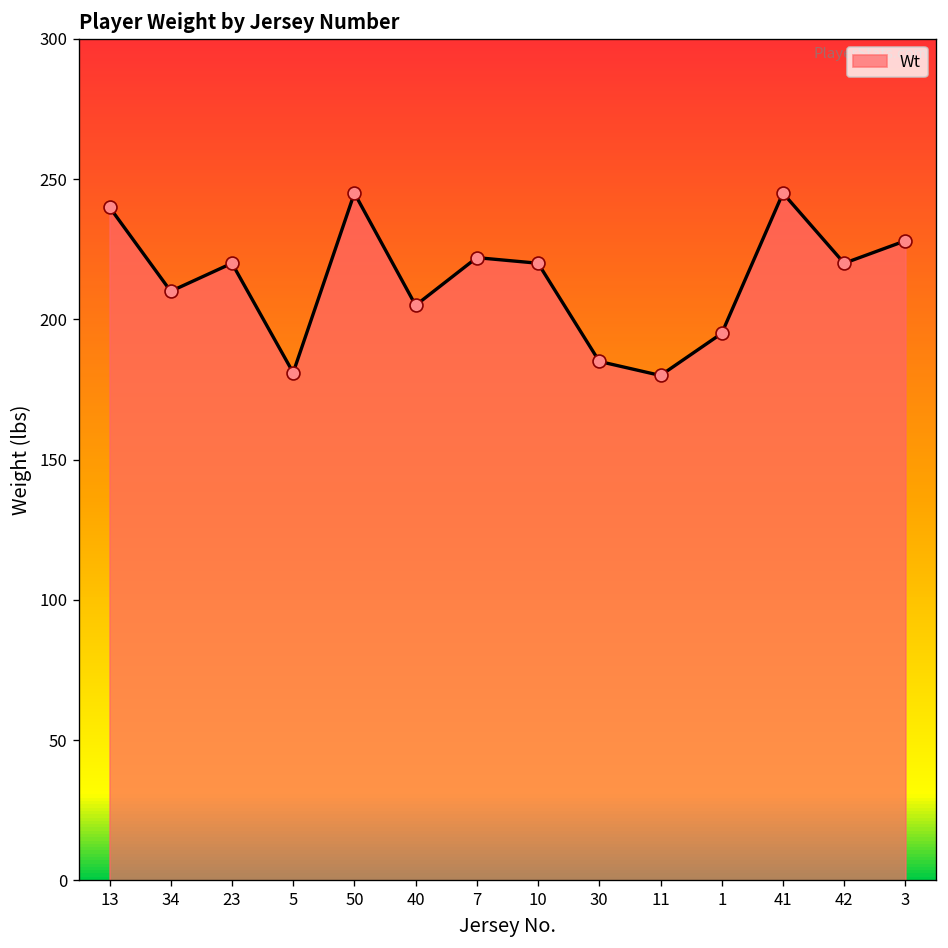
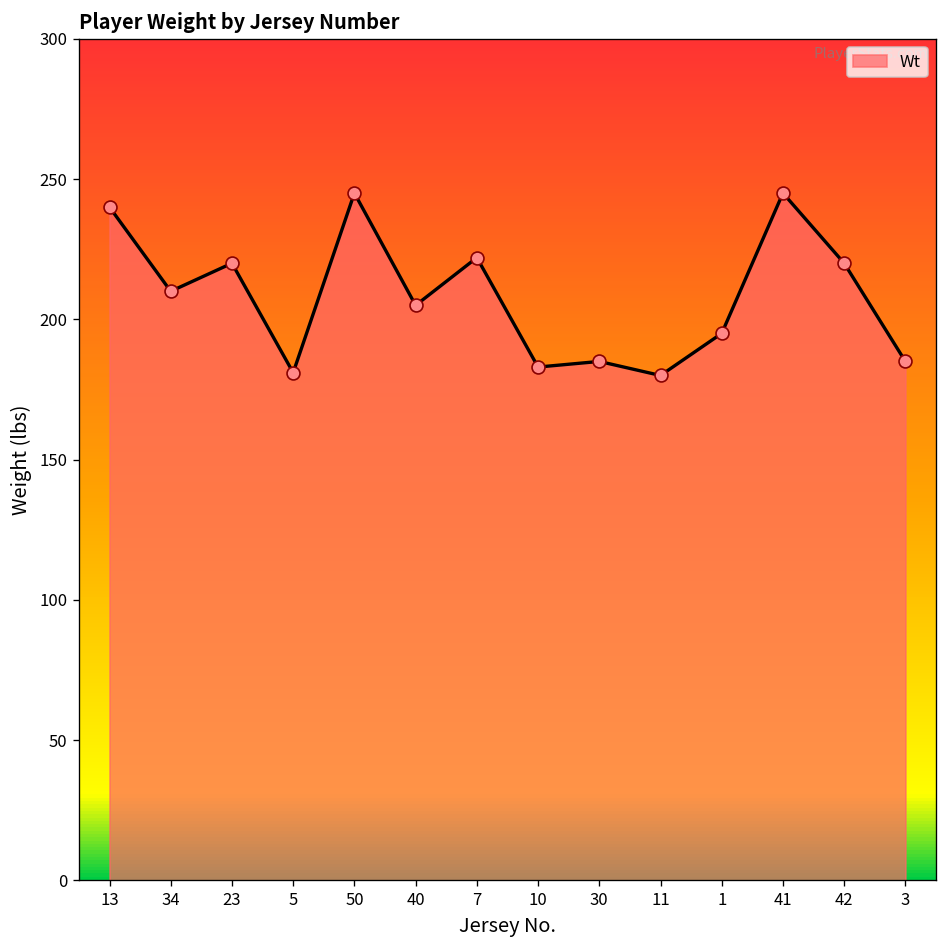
  {
    "13": 240,
    "34": 210,
    "23": 220,
    "5": 181,
    "50": 245,
    "40": 205,
    "7": 222,
-   "10": 220,
+   "10": 183,
    "30": 185,
    "11": 180,
    "1": 195,
    "41": 245,
    "42": 220,
-   "3": 228
+   "3": 185
  }
